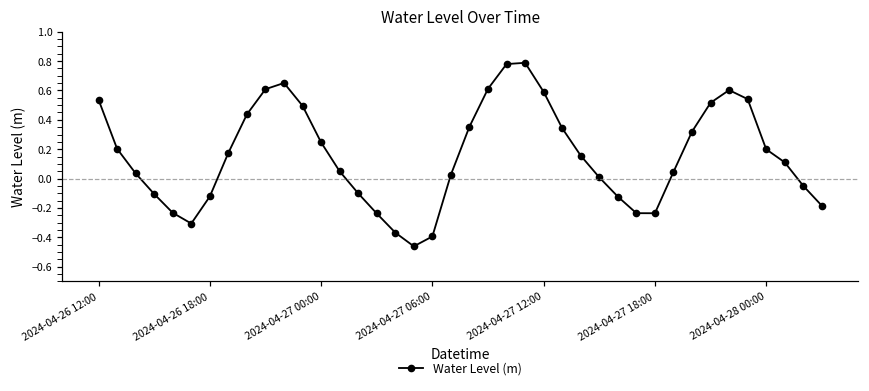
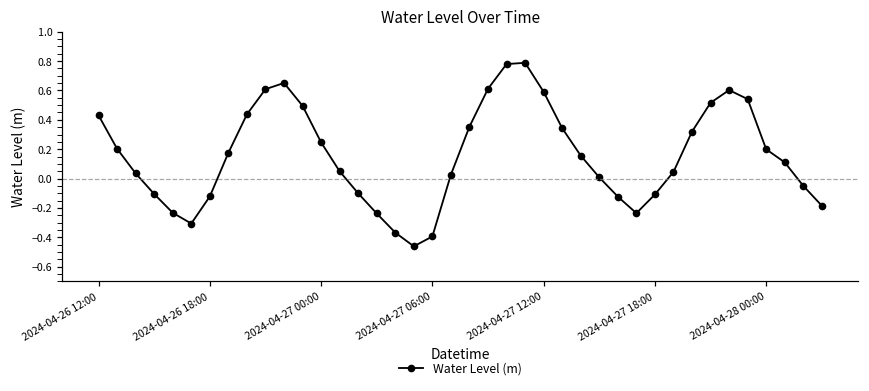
  {
-   "2024-04-26 12:00": 0.54,
+   "2024-04-26 12:00": 0.43,
    "2024-04-26 18:00": -0.12,
    "2024-04-27 00:00": 0.25,
    "2024-04-27 06:00": -0.39,
    "2024-04-27 12:00": 0.59,
-   "2024-04-27 18:00": -0.24,
+   "2024-04-27 18:00": -0.11,
    "2024-04-28 00:00": 0.20
  }
